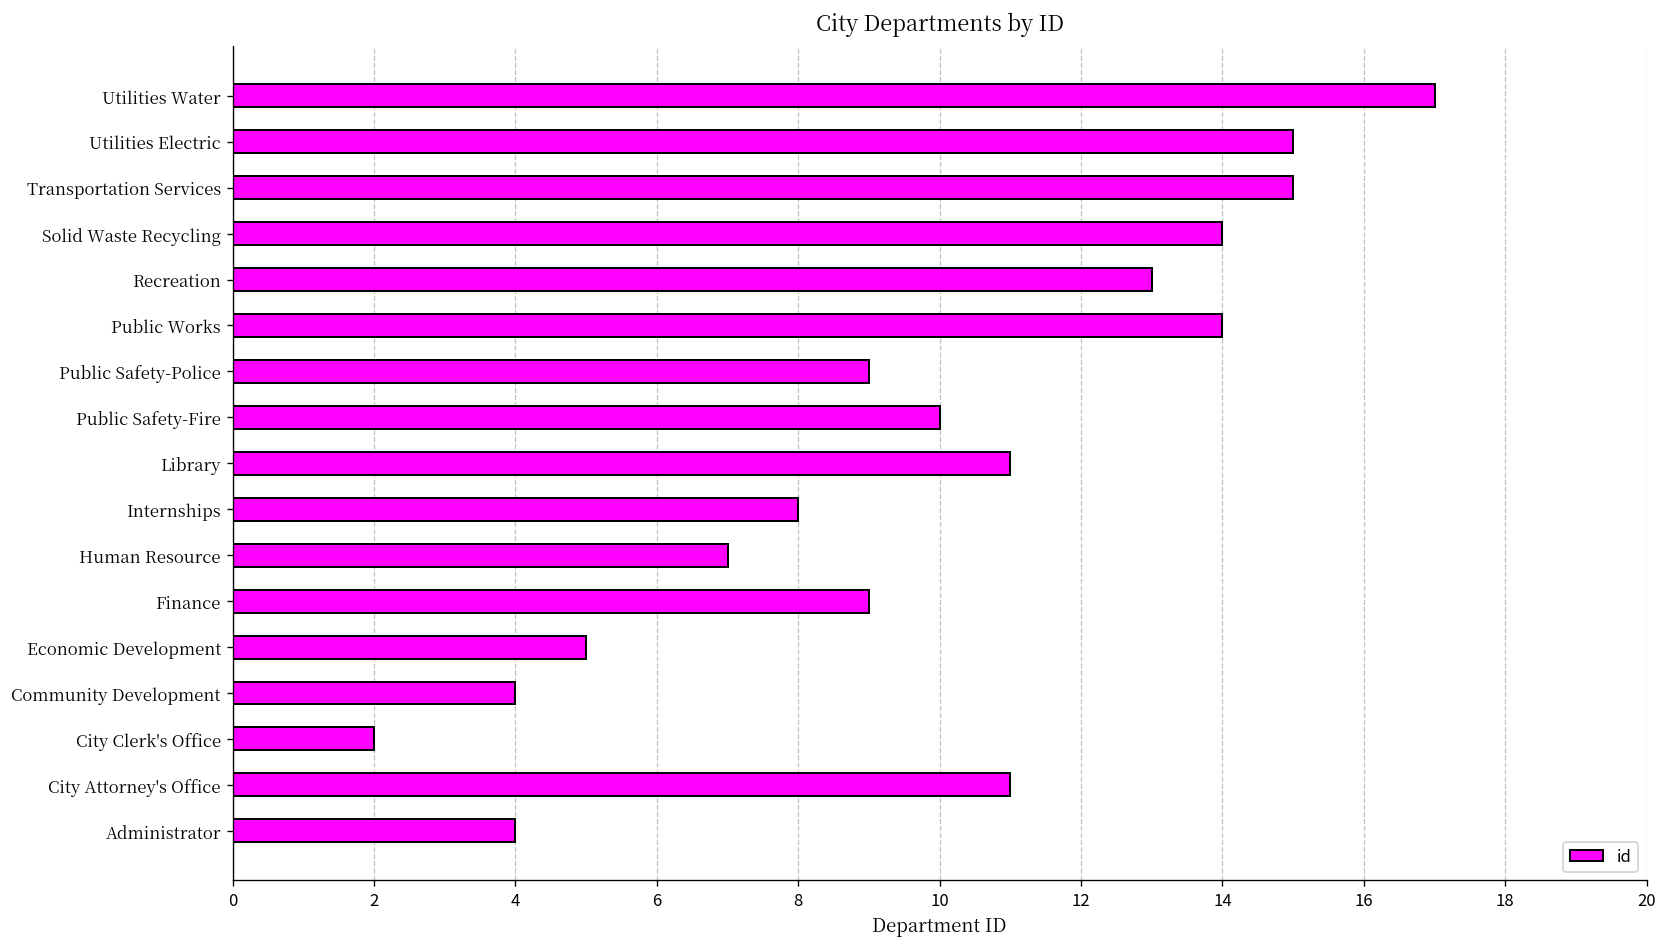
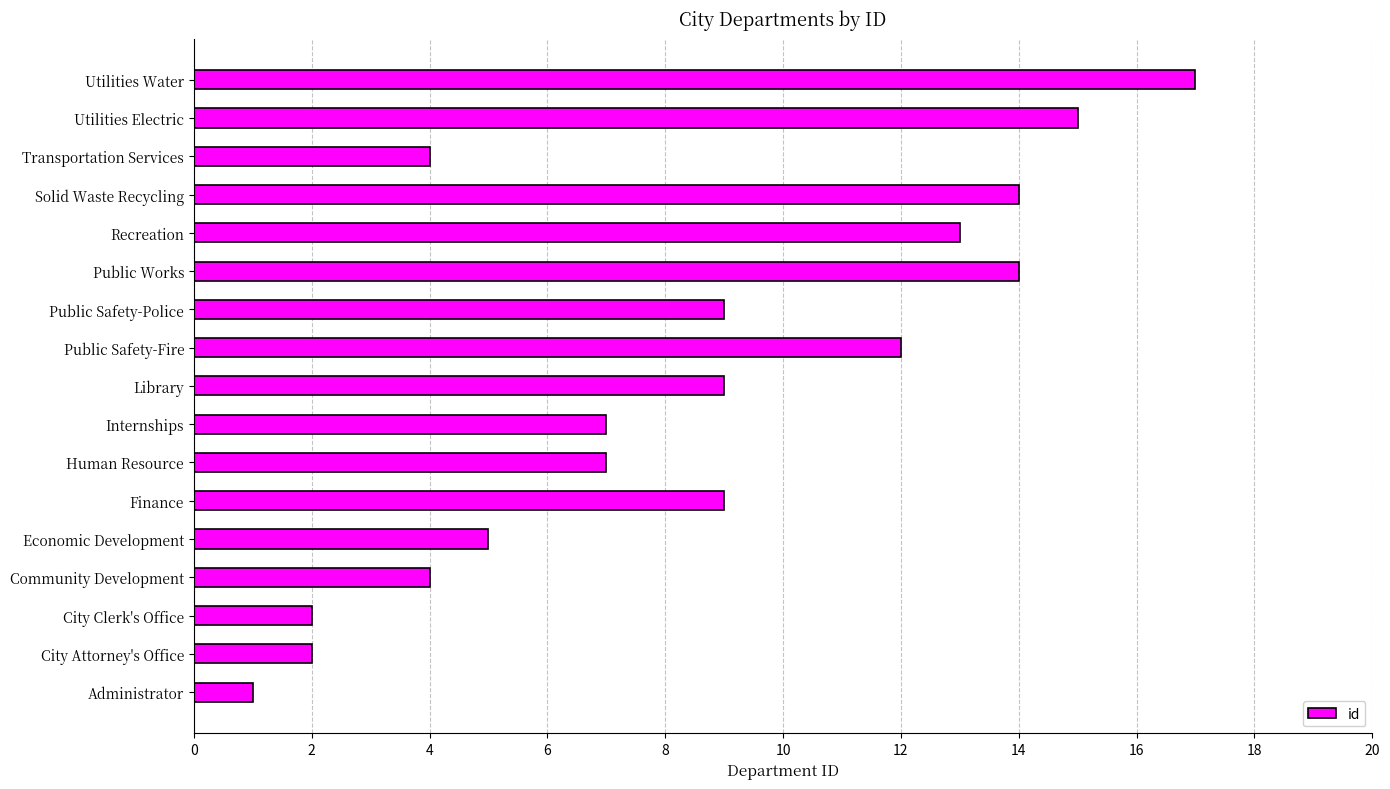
  {
    "Utilities Water": 17,
    "Utilities Electric": 15,
-   "Transportation Services": 15,
+   "Transportation Services": 4,
    "Solid Waste Recycling": 14,
    "Recreation": 13,
    "Public Works": 14,
    "Public Safety-Police": 9,
-   "Public Safety-Fire": 10,
-   "Library": 11,
-   "Internships": 8,
+   "Public Safety-Fire": 12,
+   "Library": 9,
+   "Internships": 7,
    "Human Resource": 7,
    "Finance": 9,
    "Economic Development": 5,
    "Community Development": 4,
    "City Clerk's Office": 2,
-   "City Attorney's Office": 11,
-   "Administrator": 4
+   "City Attorney's Office": 2,
+   "Administrator": 1
  }
